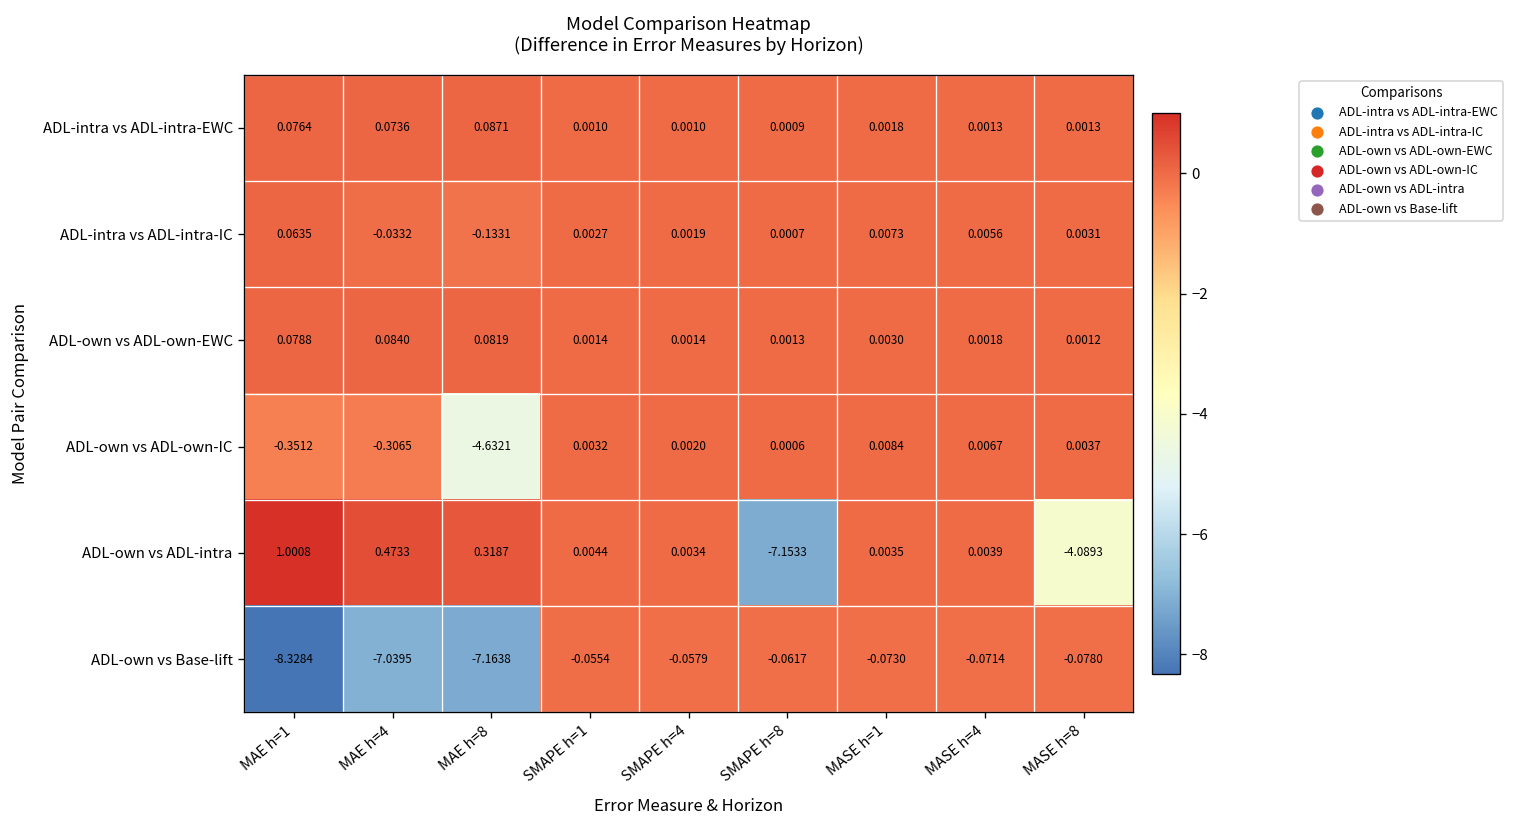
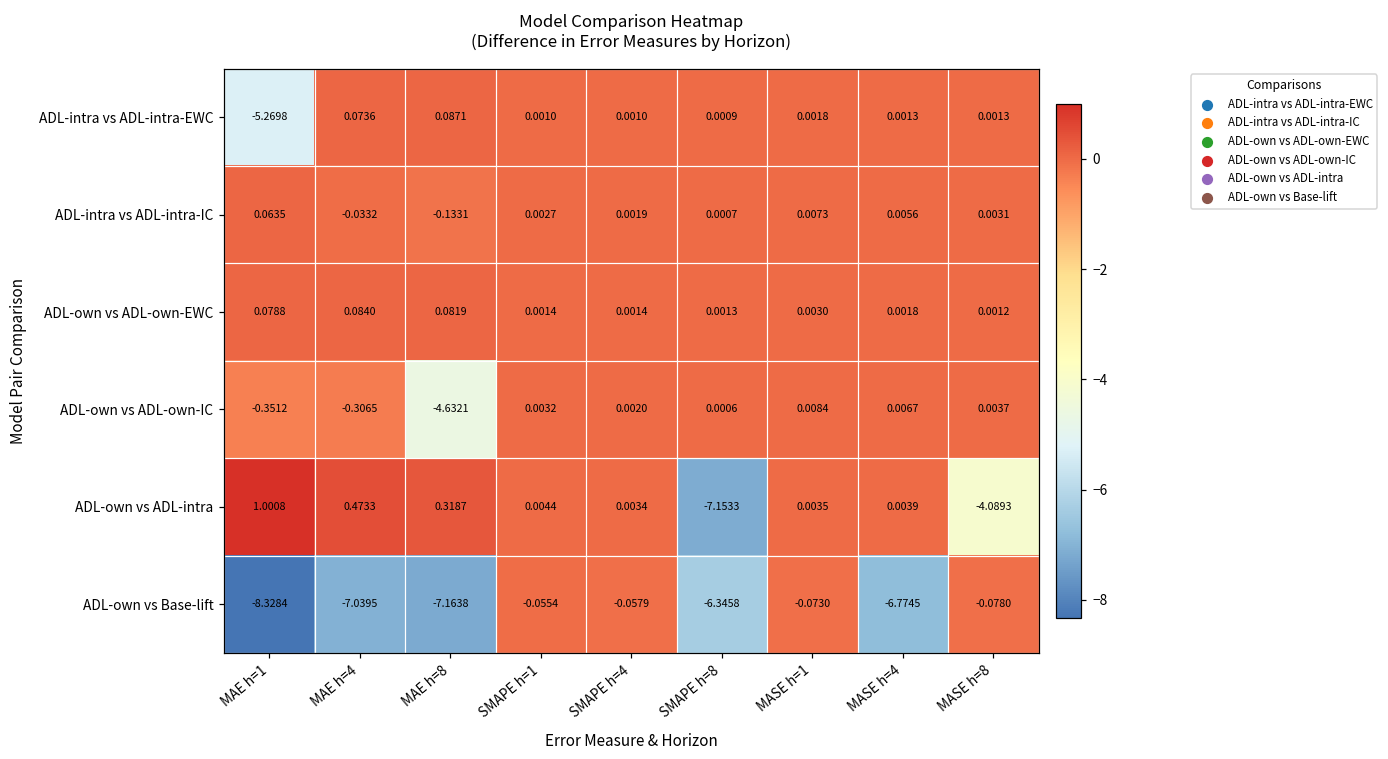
  {
    "ADL-intra vs ADL-intra-EWC": {
-     "MAE h=1": 0.0764,
+     "MAE h=1": -5.2698,
      "MAE h=4": 0.0736,
      "MAE h=8": 0.0871,
      "SMAPE h=1": 0.0010,
      "SMAPE h=4": 0.0010,
      "SMAPE h=8": 0.0009,
      "MASE h=1": 0.0018,
      "MASE h=4": 0.0013,
      "MASE h=8": 0.0013
    },
    "ADL-intra vs ADL-intra-IC": {
      "MAE h=1": 0.0635,
      "MAE h=4": -0.0332,
      "MAE h=8": -0.1331,
      "SMAPE h=1": 0.0027,
      "SMAPE h=4": 0.0019,
      "SMAPE h=8": 0.0007,
      "MASE h=1": 0.0073,
      "MASE h=4": 0.0056,
      "MASE h=8": 0.0031
    },
    "ADL-own vs ADL-own-EWC": {
      "MAE h=1": 0.0788,
      "MAE h=4": 0.0840,
      "MAE h=8": 0.0819,
      "SMAPE h=1": 0.0014,
      "SMAPE h=4": 0.0014,
      "SMAPE h=8": 0.0013,
      "MASE h=1": 0.0030,
      "MASE h=4": 0.0018,
      "MASE h=8": 0.0012
    },
    "ADL-own vs ADL-own-IC": {
      "MAE h=1": -0.3512,
      "MAE h=4": -0.3065,
      "MAE h=8": -4.6321,
      "SMAPE h=1": 0.0032,
      "SMAPE h=4": 0.0020,
      "SMAPE h=8": 0.0006,
      "MASE h=1": 0.0084,
      "MASE h=4": 0.0067,
      "MASE h=8": 0.0037
    },
    "ADL-own vs ADL-intra": {
      "MAE h=1": 1.0008,
      "MAE h=4": 0.4733,
      "MAE h=8": 0.3187,
      "SMAPE h=1": 0.0044,
      "SMAPE h=4": 0.0034,
      "SMAPE h=8": -7.1533,
      "MASE h=1": 0.0035,
      "MASE h=4": 0.0039,
      "MASE h=8": -4.0893
    },
    "ADL-own vs Base-lift": {
      "MAE h=1": -8.3284,
      "MAE h=4": -7.0395,
      "MAE h=8": -7.1638,
      "SMAPE h=1": -0.0554,
      "SMAPE h=4": -0.0579,
-     "SMAPE h=8": -0.0617,
+     "SMAPE h=8": -6.3458,
      "MASE h=1": -0.0730,
-     "MASE h=4": -0.0714,
+     "MASE h=4": -6.7745,
      "MASE h=8": -0.0780
    }
  }
